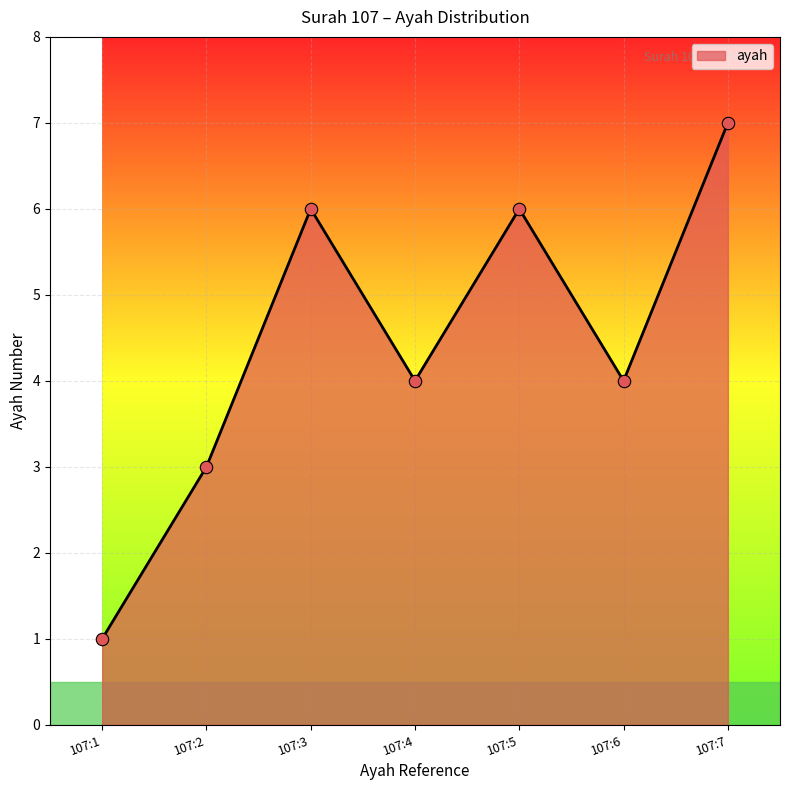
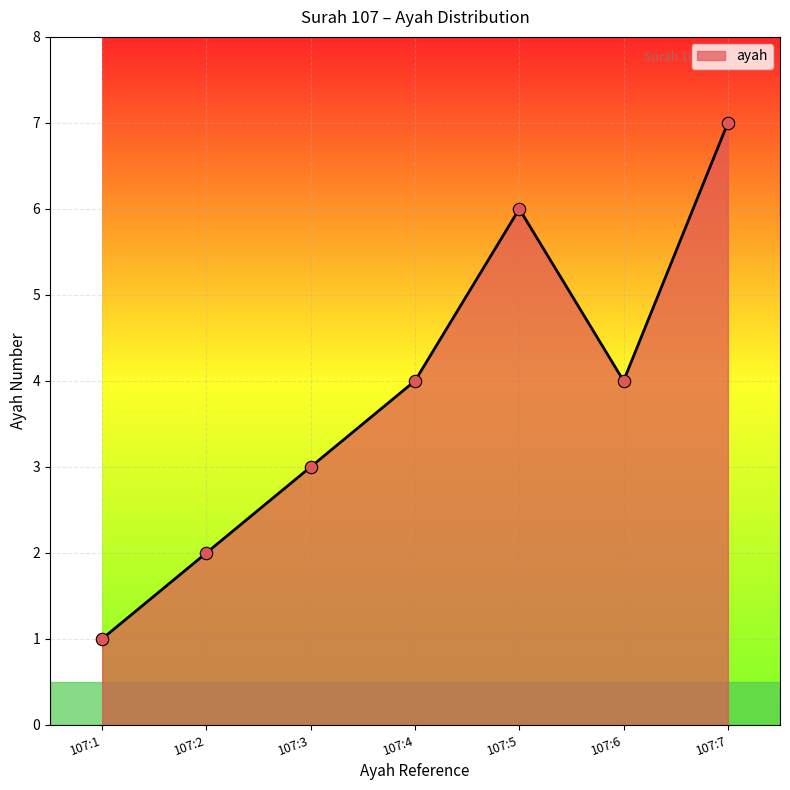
  {
    "107:1": 1,
-   "107:2": 3,
-   "107:3": 6,
+   "107:2": 2,
+   "107:3": 3,
    "107:4": 4,
    "107:5": 6,
    "107:6": 4,
    "107:7": 7
  }
